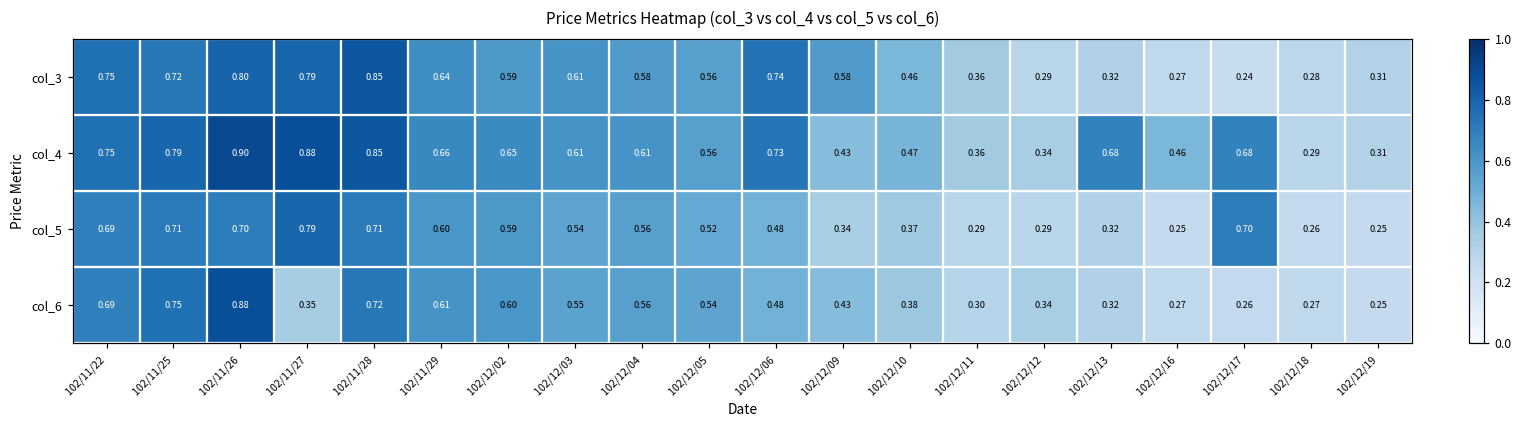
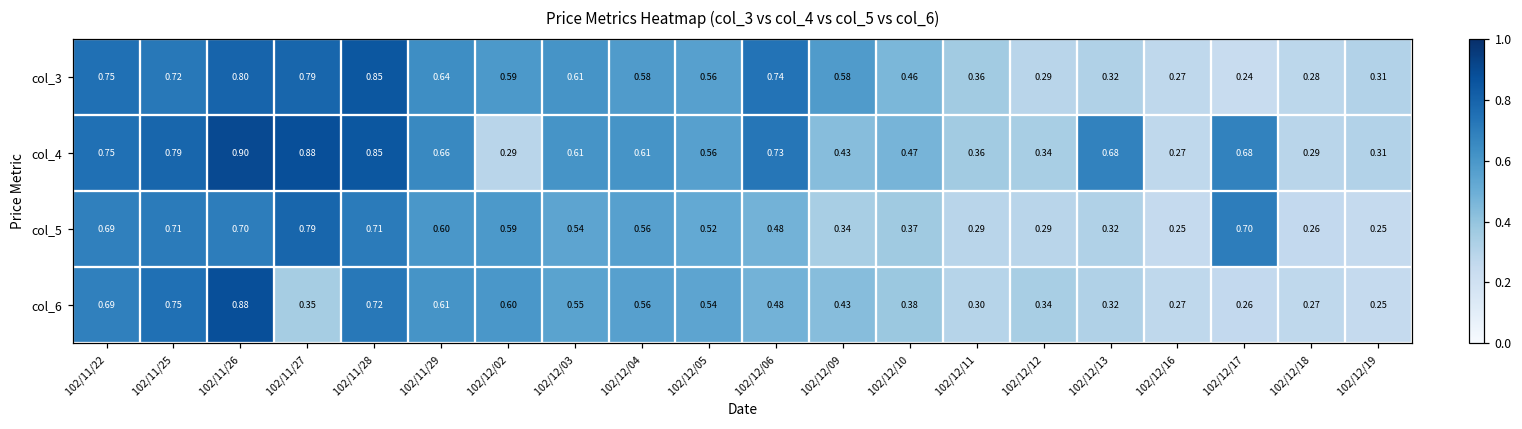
  {
    "col_3": {
      "102/11/22": 0.75,
      "102/11/25": 0.72,
      "102/11/26": 0.80,
      "102/11/27": 0.79,
      "102/11/28": 0.85,
      "102/11/29": 0.64,
      "102/12/02": 0.59,
      "102/12/03": 0.61,
      "102/12/04": 0.58,
      "102/12/05": 0.56,
      "102/12/06": 0.74,
      "102/12/09": 0.58,
      "102/12/10": 0.46,
      "102/12/11": 0.36,
      "102/12/12": 0.29,
      "102/12/13": 0.32,
      "102/12/16": 0.27,
      "102/12/17": 0.24,
      "102/12/18": 0.28,
      "102/12/19": 0.31
    },
    "col_4": {
      "102/11/22": 0.75,
      "102/11/25": 0.79,
      "102/11/26": 0.90,
      "102/11/27": 0.88,
      "102/11/28": 0.85,
      "102/11/29": 0.66,
-     "102/12/02": 0.65,
+     "102/12/02": 0.29,
      "102/12/03": 0.61,
      "102/12/04": 0.61,
      "102/12/05": 0.56,
      "102/12/06": 0.73,
      "102/12/09": 0.43,
      "102/12/10": 0.47,
      "102/12/11": 0.36,
      "102/12/12": 0.34,
      "102/12/13": 0.68,
-     "102/12/16": 0.46,
+     "102/12/16": 0.27,
      "102/12/17": 0.68,
      "102/12/18": 0.29,
      "102/12/19": 0.31
    },
    "col_5": {
      "102/11/22": 0.69,
      "102/11/25": 0.71,
      "102/11/26": 0.70,
      "102/11/27": 0.79,
      "102/11/28": 0.71,
      "102/11/29": 0.60,
      "102/12/02": 0.59,
      "102/12/03": 0.54,
      "102/12/04": 0.56,
      "102/12/05": 0.52,
      "102/12/06": 0.48,
      "102/12/09": 0.34,
      "102/12/10": 0.37,
      "102/12/11": 0.29,
      "102/12/12": 0.29,
      "102/12/13": 0.32,
      "102/12/16": 0.25,
      "102/12/17": 0.70,
      "102/12/18": 0.26,
      "102/12/19": 0.25
    },
    "col_6": {
      "102/11/22": 0.69,
      "102/11/25": 0.75,
      "102/11/26": 0.88,
      "102/11/27": 0.35,
      "102/11/28": 0.72,
      "102/11/29": 0.61,
      "102/12/02": 0.60,
      "102/12/03": 0.55,
      "102/12/04": 0.56,
      "102/12/05": 0.54,
      "102/12/06": 0.48,
      "102/12/09": 0.43,
      "102/12/10": 0.38,
      "102/12/11": 0.30,
      "102/12/12": 0.34,
      "102/12/13": 0.32,
      "102/12/16": 0.27,
      "102/12/17": 0.26,
      "102/12/18": 0.27,
      "102/12/19": 0.25
    }
  }
